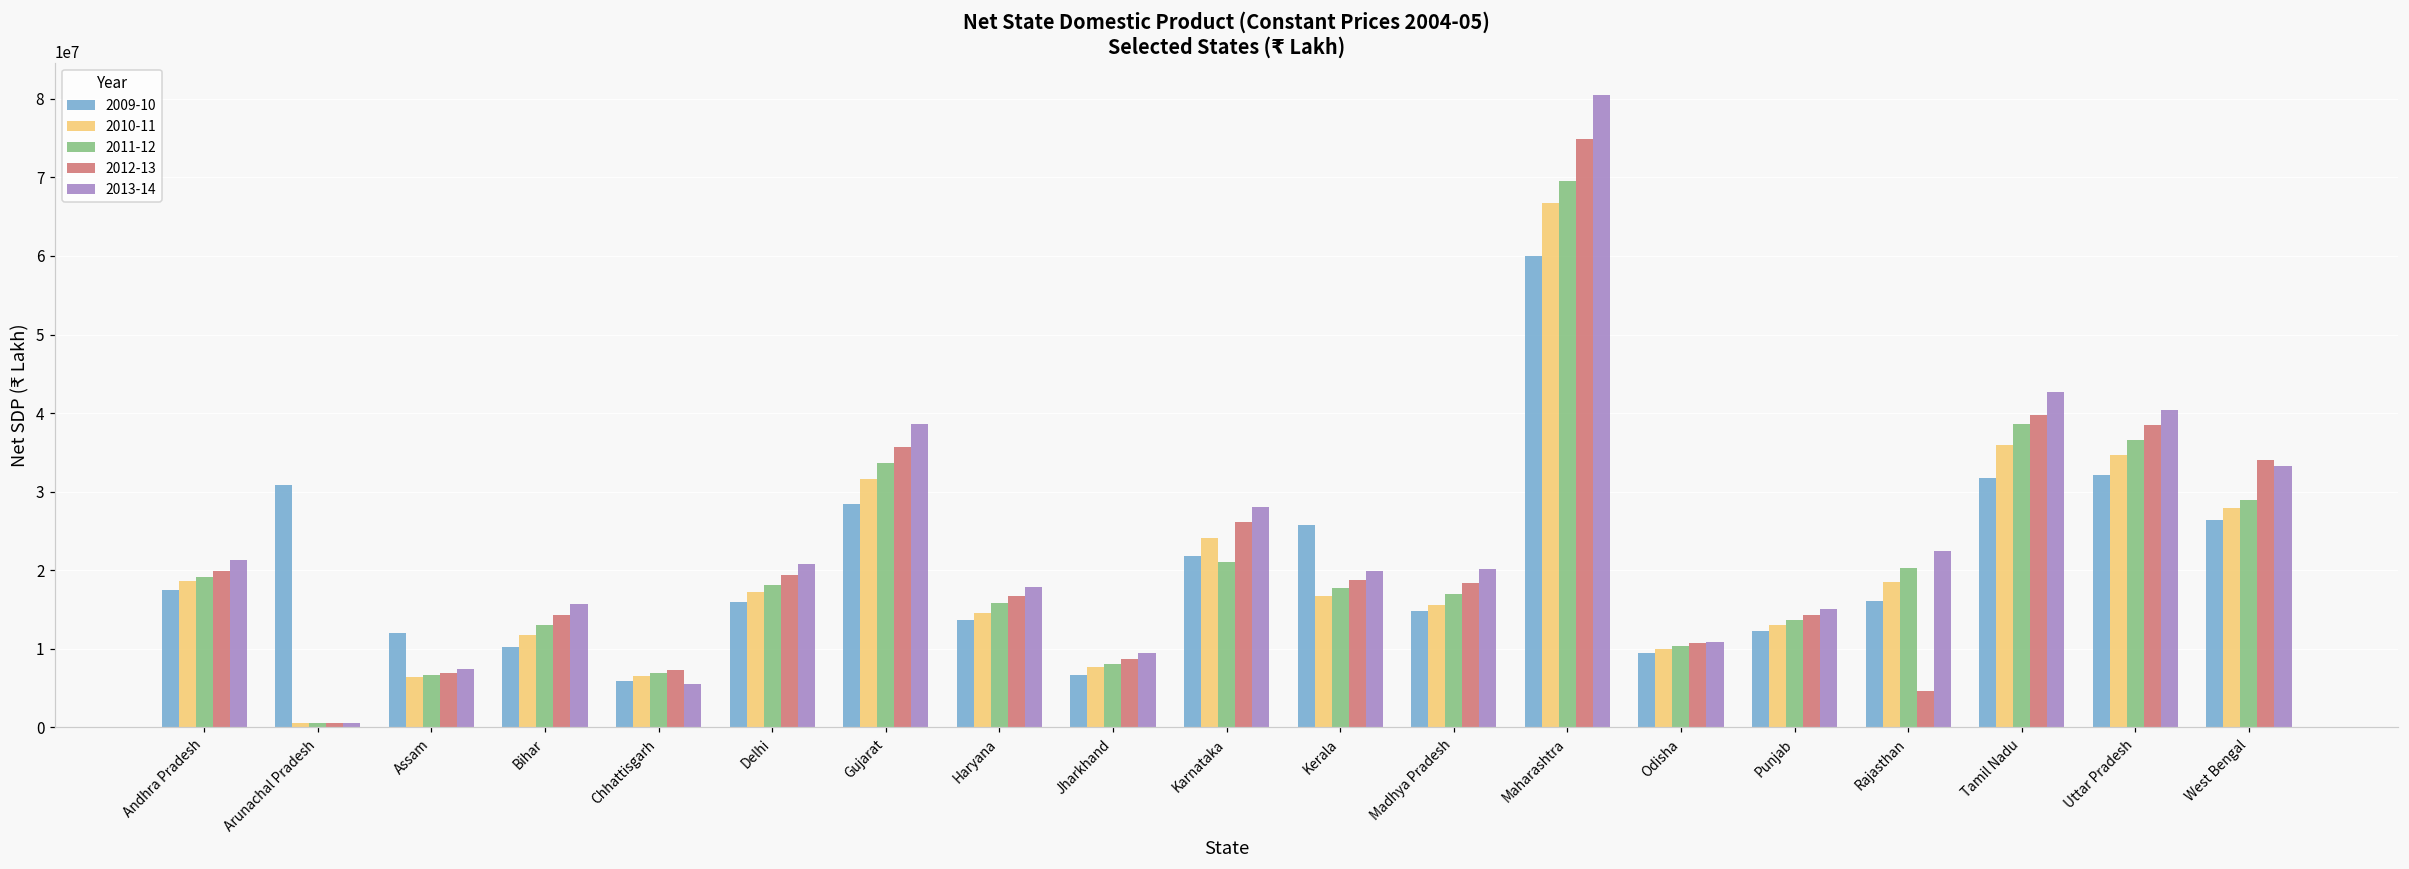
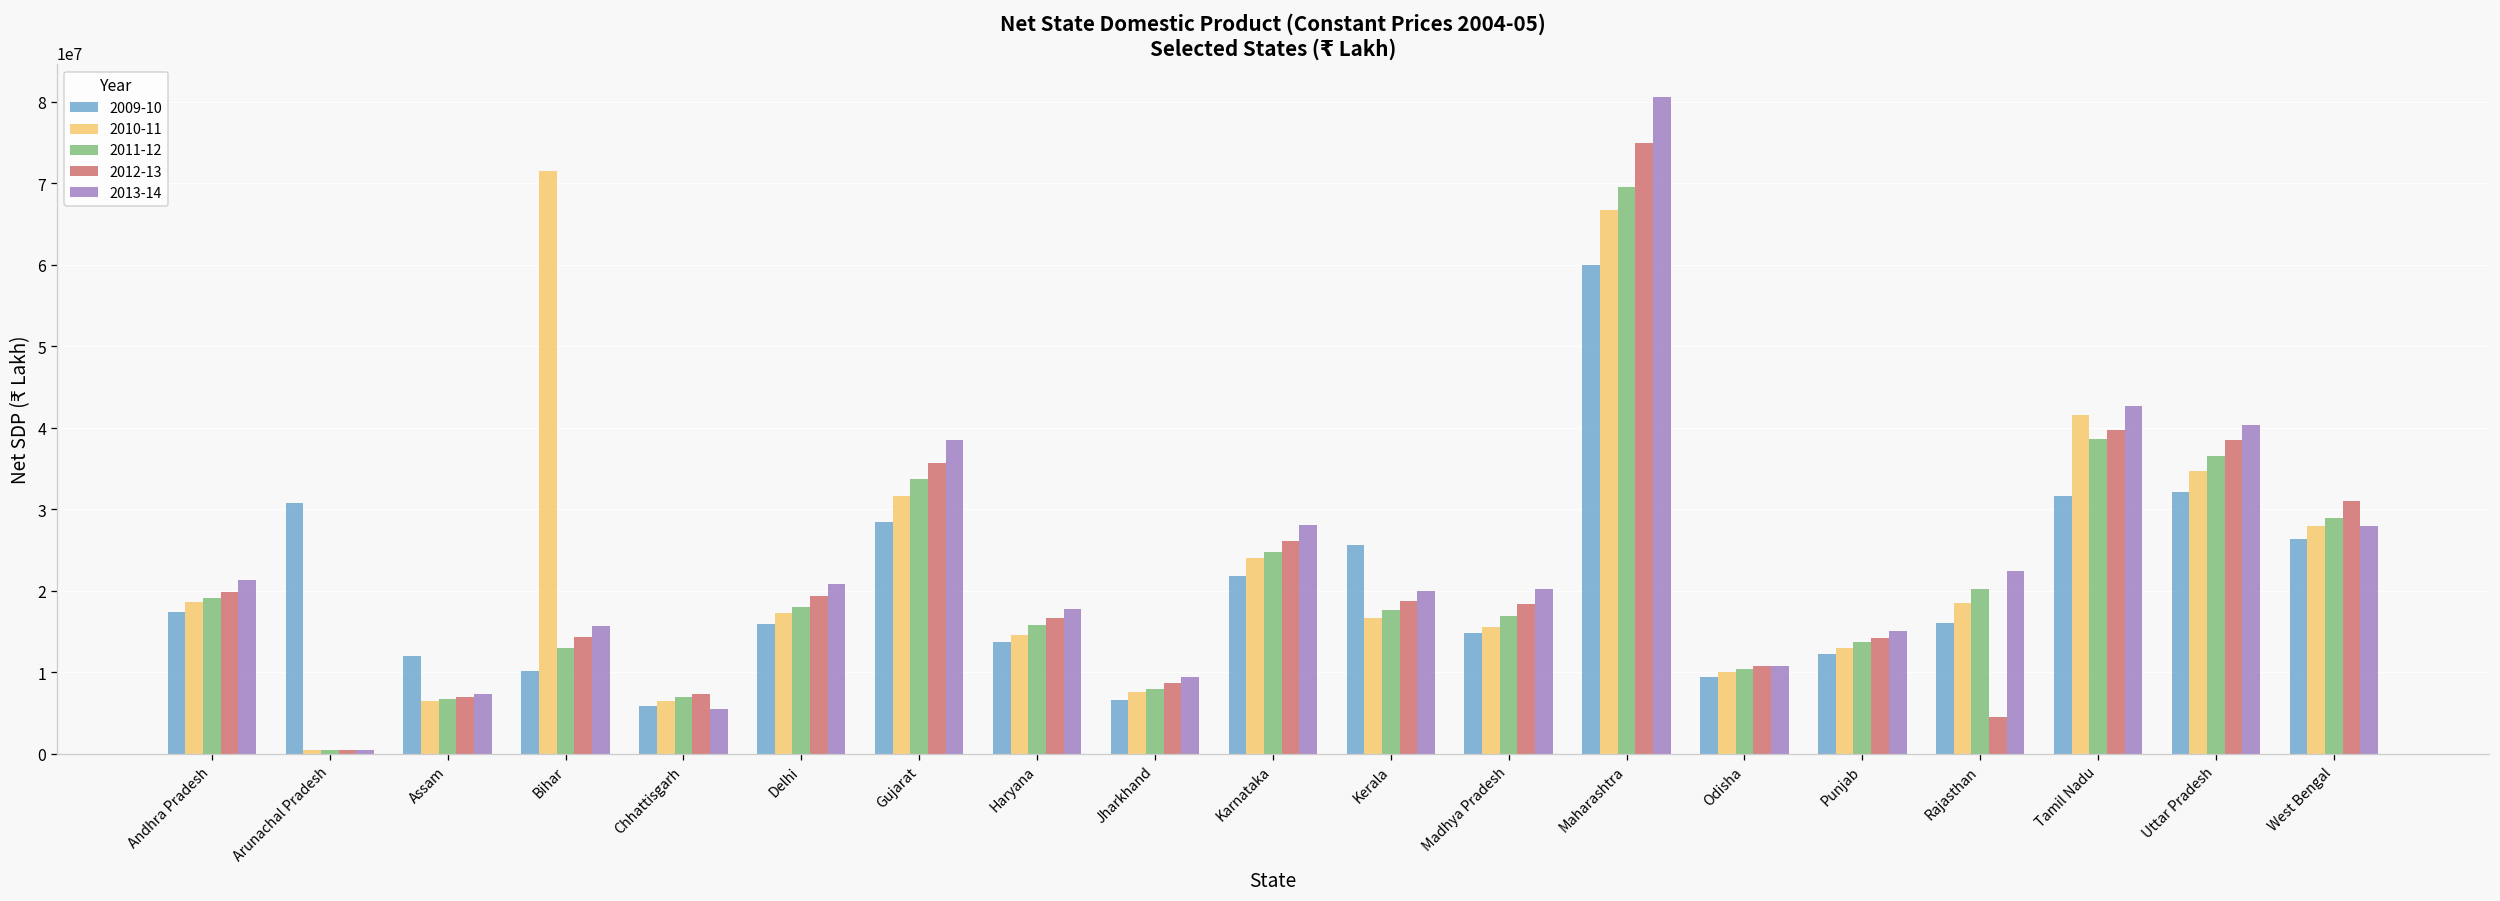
  {
    "2009-10": {
      "Andhra Pradesh": 17000000,
      "Arunachal Pradesh": 31000000,
      "Assam": 12000000,
      "Bihar": 10000000,
      "Chhattisgarh": 6000000,
      "Delhi": 16000000,
      "Gujarat": 28000000,
      "Haryana": 14000000,
      "Jharkhand": 7000000,
      "Karnataka": 22000000,
      "Kerala": 26000000,
      "Madhya Pradesh": 15000000,
      "Maharashtra": 60000000,
      "Odisha": 9000000,
      "Punjab": 12000000,
      "Rajasthan": 16000000,
      "Tamil Nadu": 32000000,
      "Uttar Pradesh": 32000000,
      "West Bengal": 26000000
    },
    "2010-11": {
      "Andhra Pradesh": 19000000,
      "Arunachal Pradesh": 0,
      "Assam": 6000000,
-     "Bihar": 12000000,
+     "Bihar": 71000000,
      "Chhattisgarh": 6000000,
      "Delhi": 17000000,
      "Gujarat": 32000000,
      "Haryana": 15000000,
      "Jharkhand": 8000000,
      "Karnataka": 24000000,
      "Kerala": 17000000,
      "Madhya Pradesh": 16000000,
      "Maharashtra": 67000000,
      "Odisha": 10000000,
      "Punjab": 13000000,
      "Rajasthan": 19000000,
-     "Tamil Nadu": 36000000,
+     "Tamil Nadu": 42000000,
      "Uttar Pradesh": 35000000,
      "West Bengal": 28000000
    },
    "2011-12": {
      "Andhra Pradesh": 19000000,
      "Arunachal Pradesh": 0,
      "Assam": 7000000,
      "Bihar": 13000000,
      "Chhattisgarh": 7000000,
      "Delhi": 18000000,
      "Gujarat": 34000000,
      "Haryana": 16000000,
      "Jharkhand": 8000000,
-     "Karnataka": 21000000,
+     "Karnataka": 25000000,
      "Kerala": 18000000,
      "Madhya Pradesh": 17000000,
      "Maharashtra": 70000000,
      "Odisha": 10000000,
      "Punjab": 14000000,
      "Rajasthan": 20000000,
      "Tamil Nadu": 39000000,
      "Uttar Pradesh": 37000000,
      "West Bengal": 29000000
    },
    "2012-13": {
      "Andhra Pradesh": 20000000,
      "Arunachal Pradesh": 0,
      "Assam": 7000000,
      "Bihar": 14000000,
      "Chhattisgarh": 7000000,
      "Delhi": 19000000,
      "Gujarat": 36000000,
      "Haryana": 17000000,
      "Jharkhand": 9000000,
      "Karnataka": 26000000,
      "Kerala": 19000000,
      "Madhya Pradesh": 18000000,
      "Maharashtra": 75000000,
      "Odisha": 11000000,
      "Punjab": 14000000,
      "Rajasthan": 5000000,
      "Tamil Nadu": 40000000,
      "Uttar Pradesh": 38000000,
-     "West Bengal": 34000000
+     "West Bengal": 31000000
    },
    "2013-14": {
      "Andhra Pradesh": 21000000,
      "Arunachal Pradesh": 1000000,
      "Assam": 7000000,
      "Bihar": 16000000,
      "Chhattisgarh": 6000000,
      "Delhi": 21000000,
      "Gujarat": 39000000,
      "Haryana": 18000000,
      "Jharkhand": 9000000,
      "Karnataka": 28000000,
      "Kerala": 20000000,
      "Madhya Pradesh": 20000000,
      "Maharashtra": 81000000,
      "Odisha": 11000000,
      "Punjab": 15000000,
      "Rajasthan": 22000000,
      "Tamil Nadu": 43000000,
      "Uttar Pradesh": 40000000,
-     "West Bengal": 33000000
+     "West Bengal": 28000000
    }
  }
